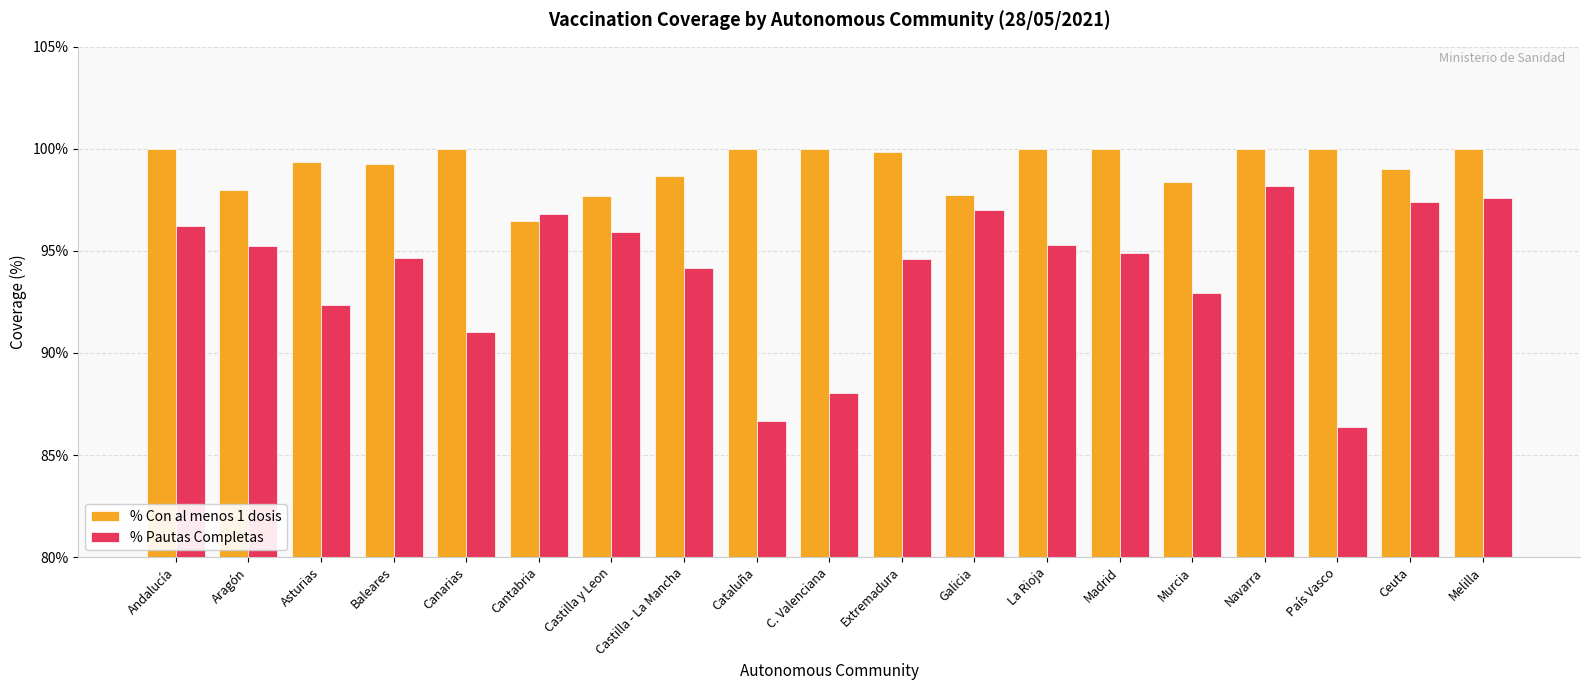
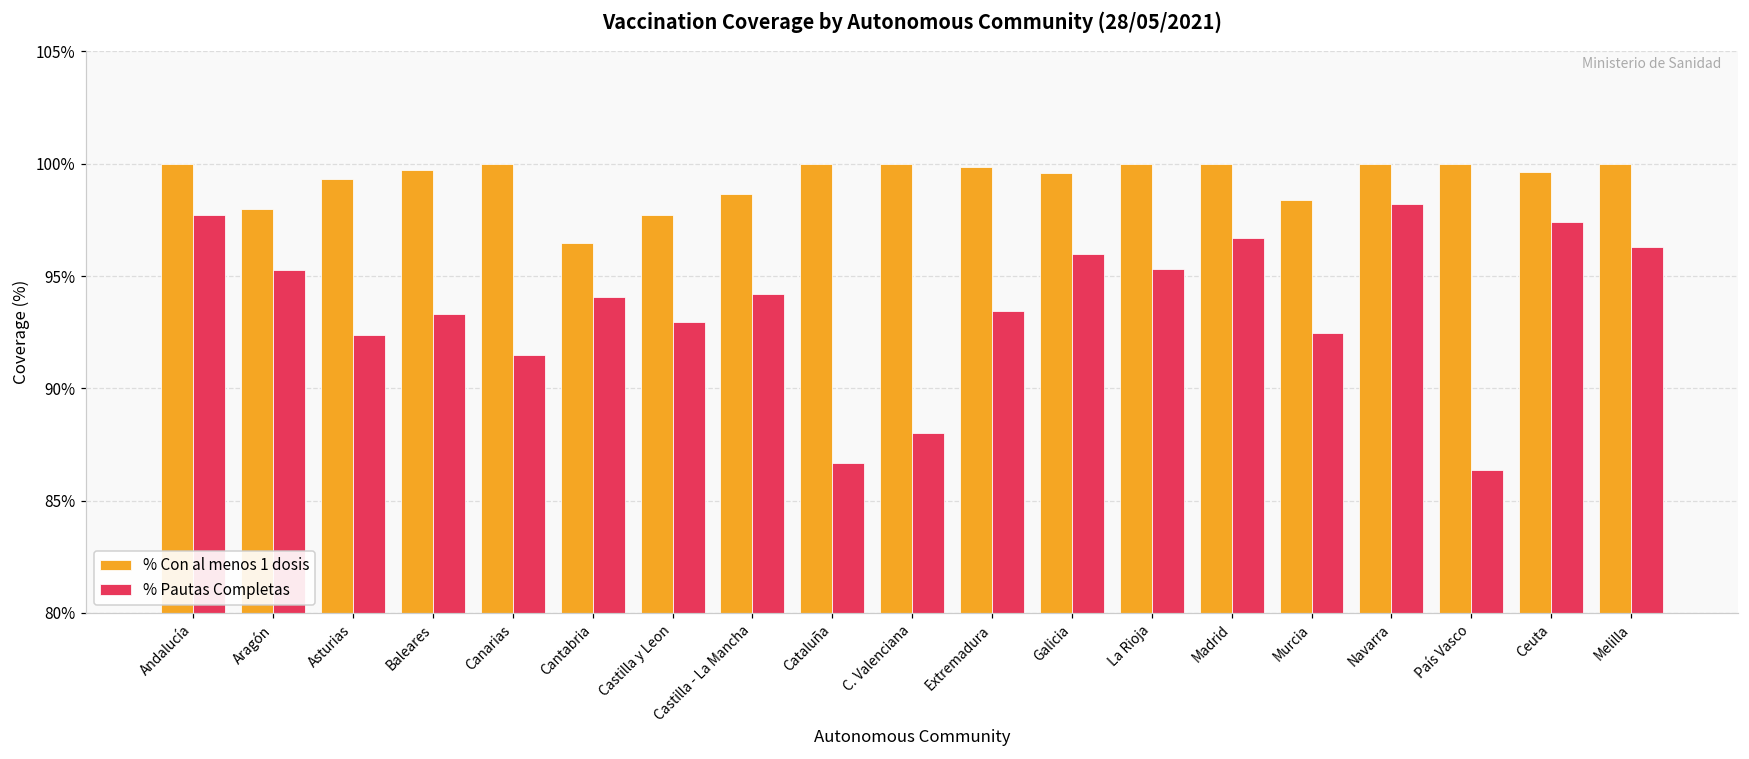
  {
    "% Con al menos 1 dosis": {
      "Andalucía": "100.0%",
      "Aragón": "98.0%",
      "Asturias": "99.3%",
-     "Baleares": "99.3%",
+     "Baleares": "99.7%",
      "Canarias": "100.0%",
      "Cantabria": "96.5%",
      "Castilla y Leon": "97.7%",
      "Castilla - La Mancha": "98.7%",
      "Cataluña": "100.0%",
      "C. Valenciana": "100.0%",
      "Extremadura": "99.8%",
-     "Galicia": "97.8%",
+     "Galicia": "99.6%",
      "La Rioja": "100.0%",
      "Madrid": "100.0%",
      "Murcia": "98.4%",
      "Navarra": "100.0%",
      "País Vasco": "100.0%",
-     "Ceuta": "99.0%",
+     "Ceuta": "99.6%",
      "Melilla": "100.0%"
    },
    "% Pautas Completas": {
-     "Andalucía": "96.2%",
+     "Andalucía": "97.7%",
      "Aragón": "95.3%",
      "Asturias": "92.4%",
-     "Baleares": "94.7%",
-     "Canarias": "91.1%",
-     "Cantabria": "96.8%",
-     "Castilla y Leon": "95.9%",
+     "Baleares": "93.3%",
+     "Canarias": "91.5%",
+     "Cantabria": "94.1%",
+     "Castilla y Leon": "93.0%",
      "Castilla - La Mancha": "94.2%",
      "Cataluña": "86.7%",
      "C. Valenciana": "88.0%",
-     "Extremadura": "94.6%",
-     "Galicia": "97.0%",
+     "Extremadura": "93.4%",
+     "Galicia": "96.0%",
      "La Rioja": "95.3%",
-     "Madrid": "94.9%",
-     "Murcia": "93.0%",
+     "Madrid": "96.7%",
+     "Murcia": "92.4%",
      "Navarra": "98.2%",
      "País Vasco": "86.4%",
      "Ceuta": "97.4%",
-     "Melilla": "97.6%"
+     "Melilla": "96.3%"
    }
  }
